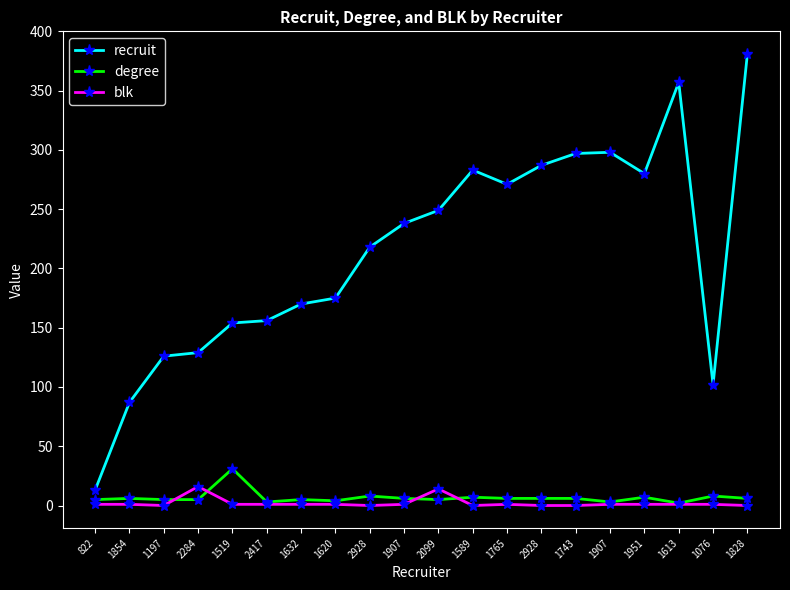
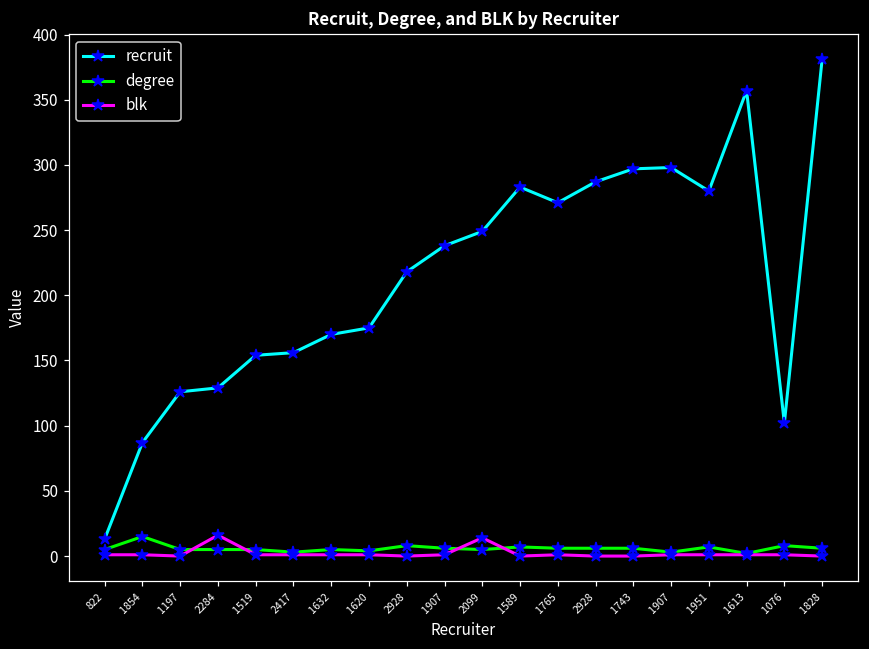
  {
    "recruit": {
      "822": 13,
      "1854": 87,
      "1197": 126,
      "2284": 129,
      "1519": 154,
      "2417": 156,
      "1632": 170,
      "1620": 175,
      "2099": 249,
      "1589": 283,
      "1765": 271,
      "1743": 297,
      "1951": 280,
      "1613": 357,
      "1076": 102,
      "1828": 381
    },
    "degree": {
      "822": 5,
-     "1854": 6,
+     "1854": 15,
      "1197": 5,
      "2284": 5,
-     "1519": 31,
+     "1519": 5,
      "1632": 5,
      "1620": 4,
      "2099": 5,
      "1589": 7,
      "1765": 6,
      "1743": 6,
      "1951": 7,
      "1076": 8,
      "1828": 6
    },
    "blk": {
      "822": 1,
      "1854": 1,
      "1197": 0,
      "2284": 16,
      "1519": 1,
      "1632": 1,
      "1620": 1,
      "2099": 14,
      "1589": 0,
      "1765": 1,
      "1743": 0,
      "1951": 1,
      "1076": 1,
      "1828": 0
    }
  }
